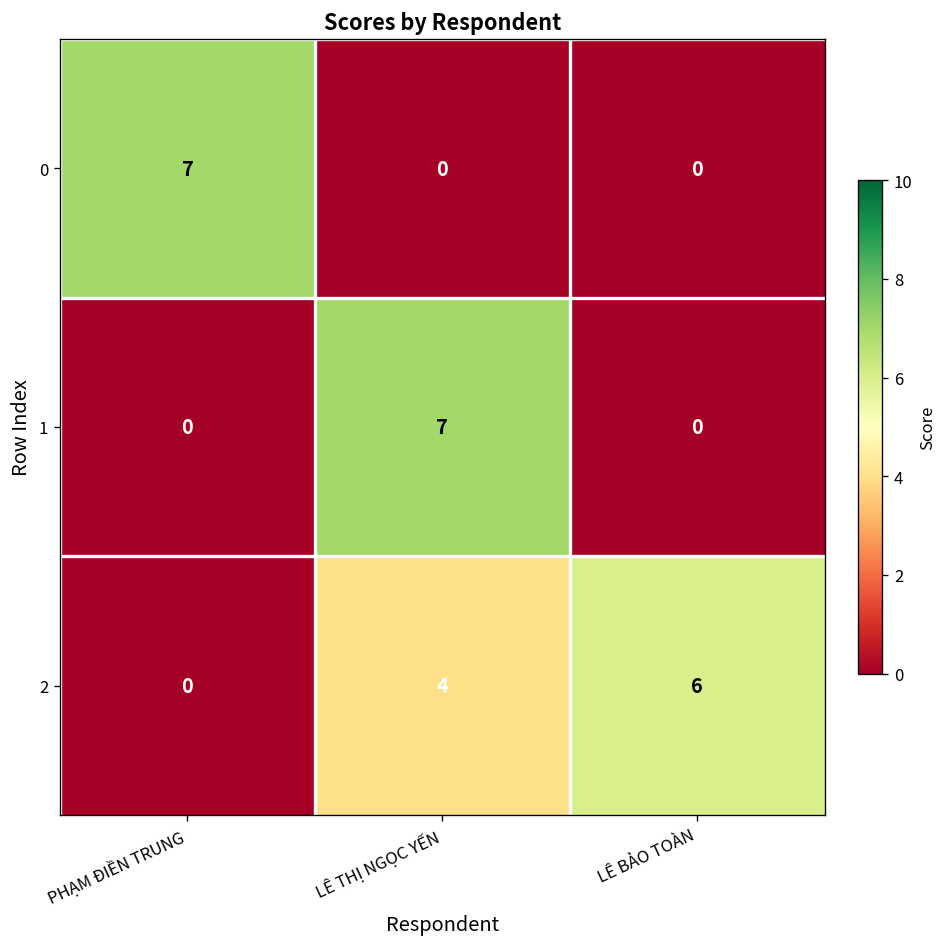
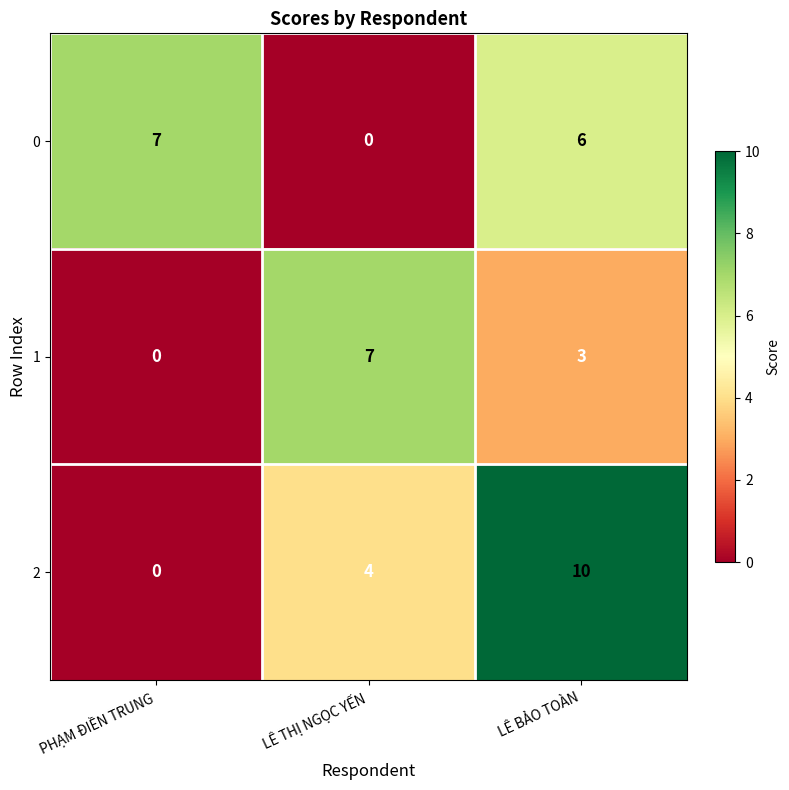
  {
    "0": {
      "PHẠM ĐIỀN TRUNG": 7,
      "LÊ THỊ NGỌC YẾN": 0,
-     "LÊ BẢO TOÀN": 0
+     "LÊ BẢO TOÀN": 6
    },
    "1": {
      "PHẠM ĐIỀN TRUNG": 0,
      "LÊ THỊ NGỌC YẾN": 7,
-     "LÊ BẢO TOÀN": 0
+     "LÊ BẢO TOÀN": 3
    },
    "2": {
      "PHẠM ĐIỀN TRUNG": 0,
      "LÊ THỊ NGỌC YẾN": 4,
-     "LÊ BẢO TOÀN": 6
+     "LÊ BẢO TOÀN": 10
    }
  }
